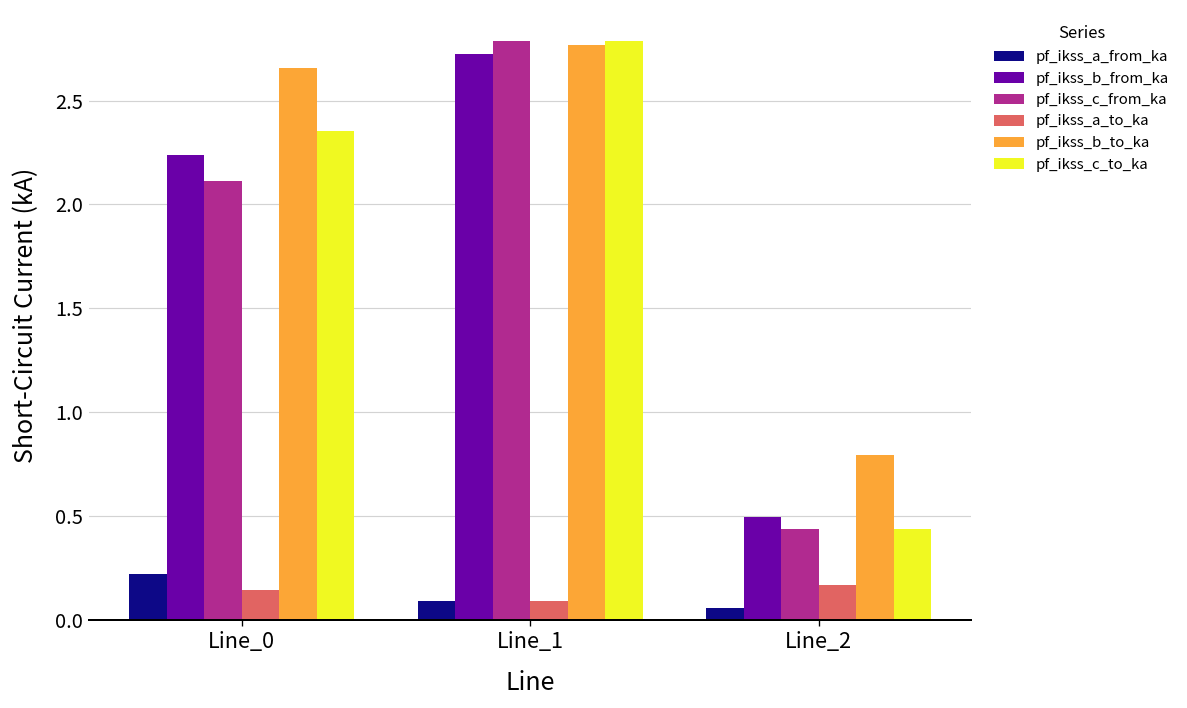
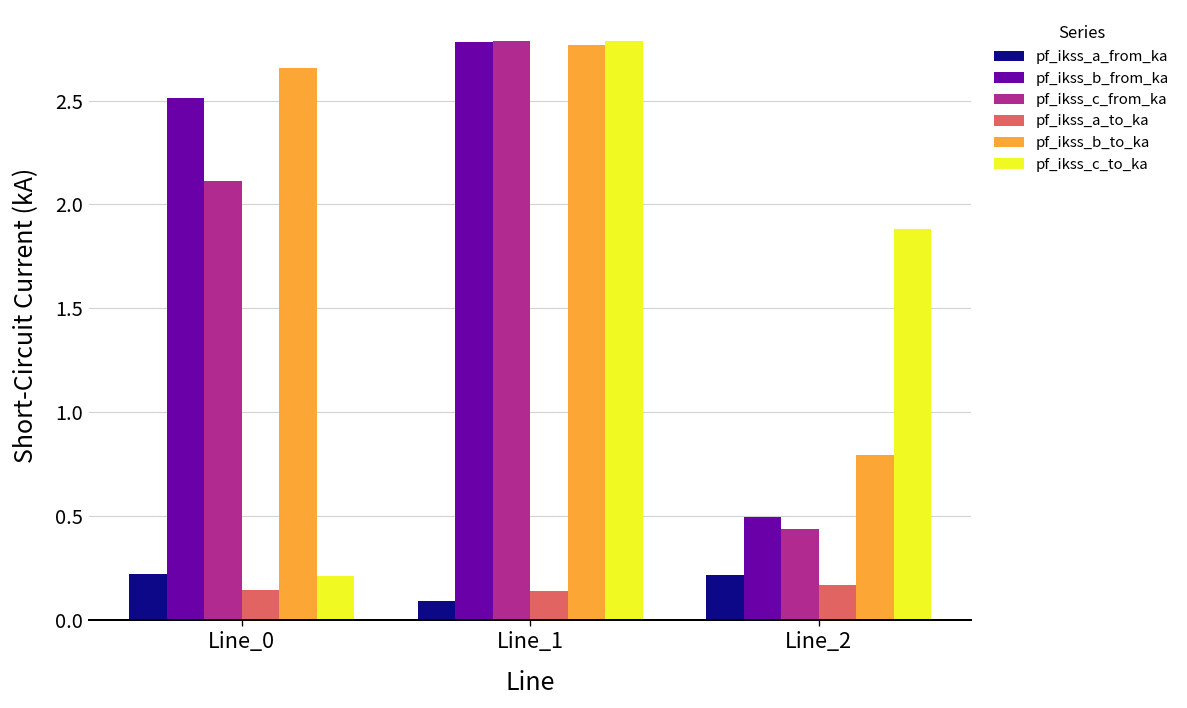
  {
    "pf_ikss_a_from_ka": {
      "Line_0": 0.22,
      "Line_1": 0.09,
-     "Line_2": 0.05
+     "Line_2": 0.22
    },
    "pf_ikss_b_from_ka": {
-     "Line_0": 2.24,
-     "Line_1": 2.72,
+     "Line_0": 2.51,
+     "Line_1": 2.78,
      "Line_2": 0.49
    },
    "pf_ikss_c_from_ka": {
      "Line_0": 2.11,
      "Line_1": 2.79,
      "Line_2": 0.44
    },
    "pf_ikss_a_to_ka": {
      "Line_0": 0.14,
-     "Line_1": 0.09,
+     "Line_1": 0.14,
      "Line_2": 0.17
    },
    "pf_ikss_b_to_ka": {
      "Line_0": 2.66,
      "Line_1": 2.77,
      "Line_2": 0.79
    },
    "pf_ikss_c_to_ka": {
-     "Line_0": 2.35,
+     "Line_0": 0.21,
      "Line_1": 2.79,
-     "Line_2": 0.44
+     "Line_2": 1.88
    }
  }
